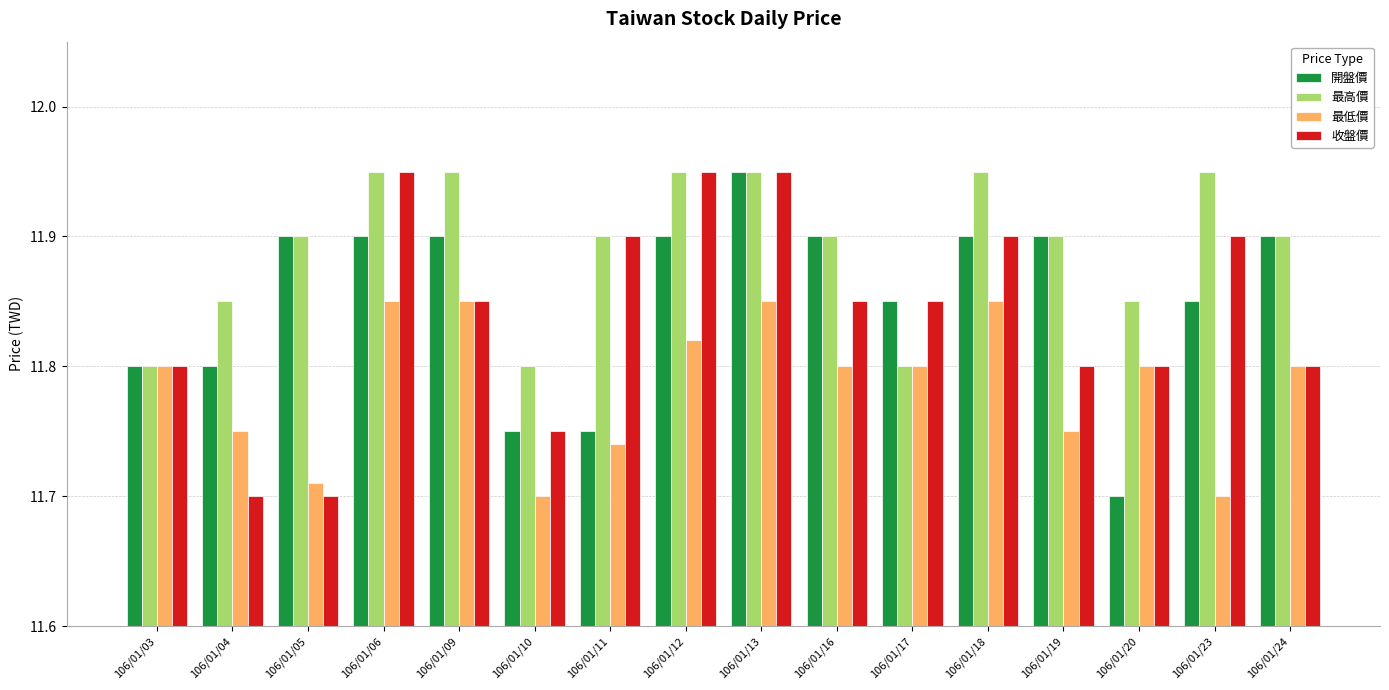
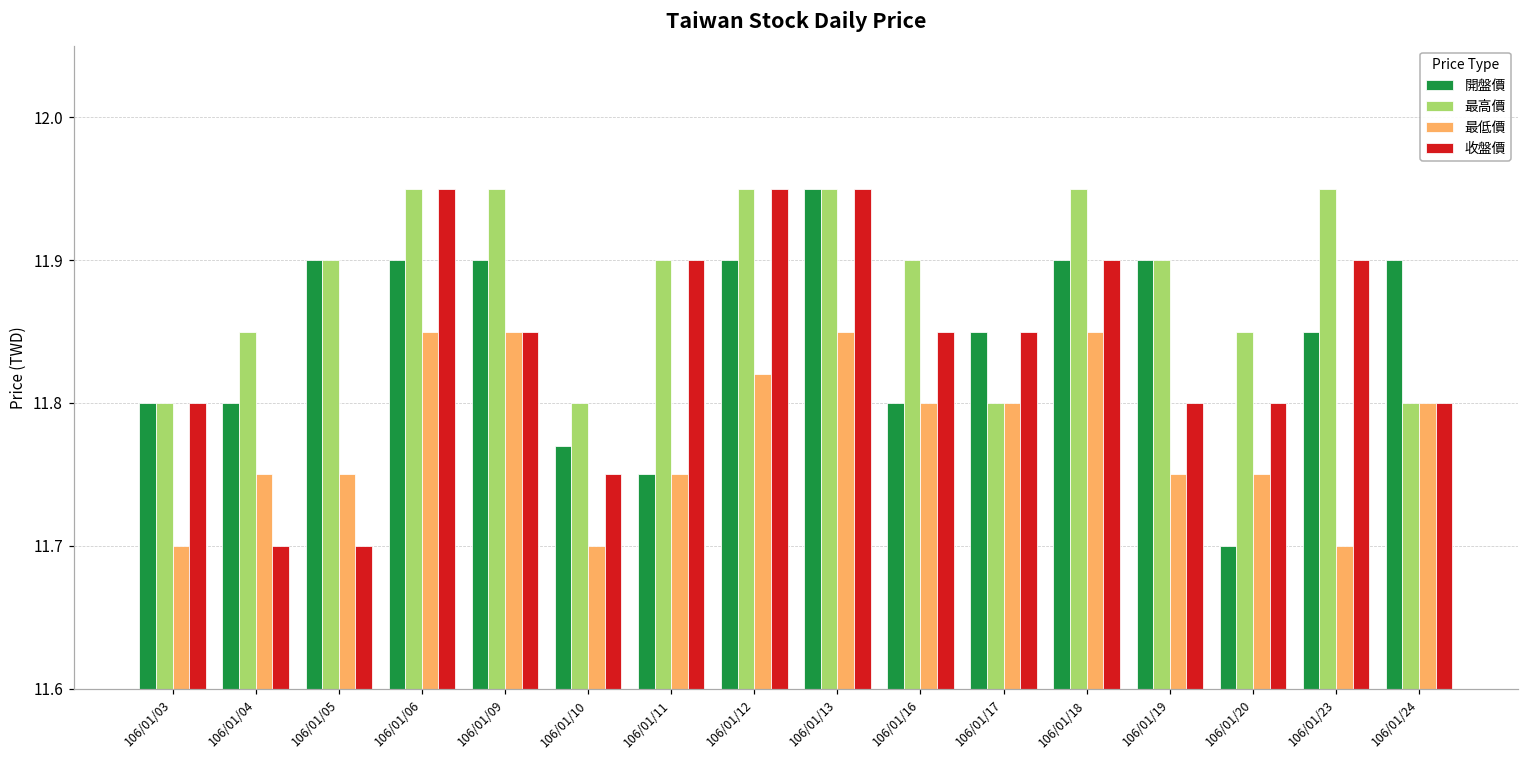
  {
    "開盤價": {
      "106/01/03": 11.80,
      "106/01/04": 11.80,
      "106/01/05": 11.90,
      "106/01/06": 11.90,
      "106/01/09": 11.90,
-     "106/01/10": 11.75,
+     "106/01/10": 11.77,
      "106/01/11": 11.75,
      "106/01/12": 11.90,
      "106/01/13": 11.95,
-     "106/01/16": 11.9,
+     "106/01/16": 11.8,
      "106/01/17": 11.85,
      "106/01/18": 11.90,
      "106/01/19": 11.90,
      "106/01/20": 11.70,
      "106/01/23": 11.85,
      "106/01/24": 11.90
    },
    "最高價": {
      "106/01/03": 11.8,
      "106/01/04": 11.850,
      "106/01/05": 11.9,
      "106/01/06": 11.950,
      "106/01/09": 11.950,
      "106/01/10": 11.8,
      "106/01/11": 11.9,
      "106/01/12": 11.950,
      "106/01/13": 11.950,
      "106/01/16": 11.9,
      "106/01/17": 11.8,
      "106/01/18": 11.950,
      "106/01/19": 11.9,
      "106/01/20": 11.850,
      "106/01/23": 11.950,
-     "106/01/24": 11.9
+     "106/01/24": 11.8
    },
    "最低價": {
-     "106/01/03": 11.8,
+     "106/01/03": 11.7,
      "106/01/04": 11.75,
-     "106/01/05": 11.71,
+     "106/01/05": 11.75,
      "106/01/06": 11.85,
      "106/01/09": 11.85,
      "106/01/10": 11.70,
-     "106/01/11": 11.74,
+     "106/01/11": 11.75,
      "106/01/12": 11.82,
      "106/01/13": 11.85,
      "106/01/16": 11.80,
      "106/01/17": 11.80,
      "106/01/18": 11.85,
      "106/01/19": 11.75,
-     "106/01/20": 11.80,
+     "106/01/20": 11.75,
      "106/01/23": 11.70,
      "106/01/24": 11.80
    },
    "收盤價": {
      "106/01/03": 11.80,
      "106/01/04": 11.70,
      "106/01/05": 11.70,
      "106/01/06": 11.95,
      "106/01/09": 11.85,
      "106/01/10": 11.75,
      "106/01/11": 11.90,
      "106/01/12": 11.95,
      "106/01/13": 11.95,
      "106/01/16": 11.85,
      "106/01/17": 11.85,
      "106/01/18": 11.90,
      "106/01/19": 11.80,
      "106/01/20": 11.80,
      "106/01/23": 11.90,
      "106/01/24": 11.80
    }
  }
